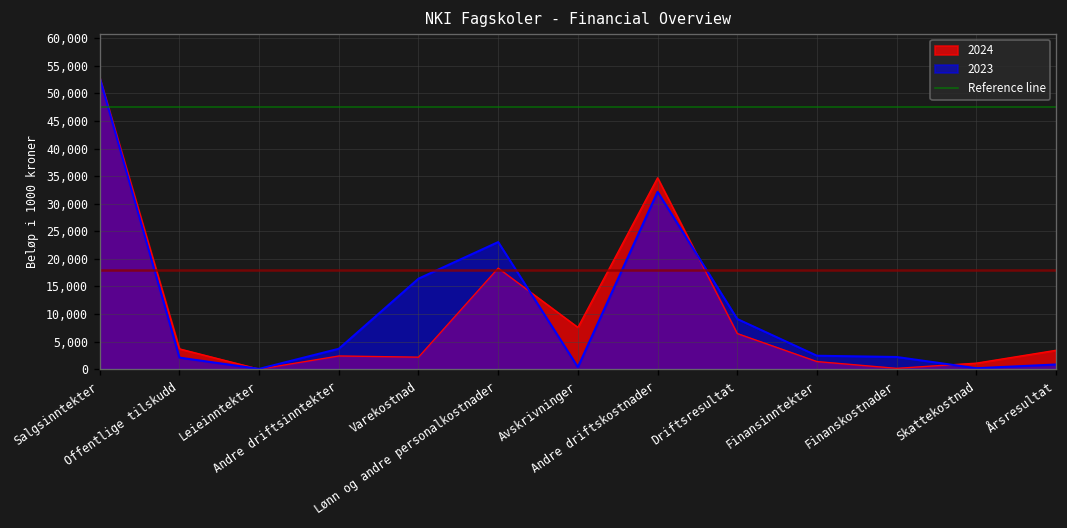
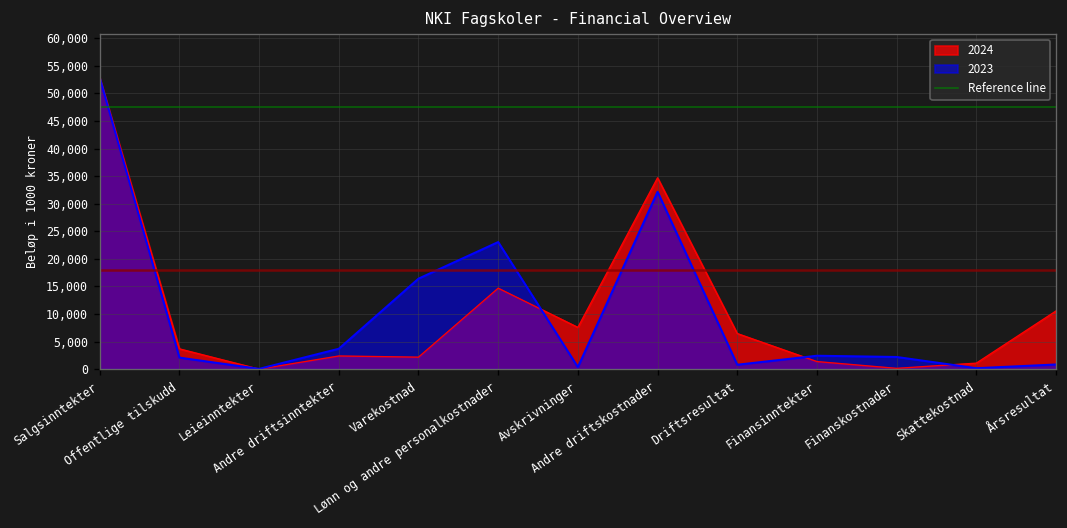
  {
    "2024": {
      "Offentlige tilskudd": "4,000",
      "Andre driftsinntekter": "2,000",
      "Varekostnad": "2,000",
-     "Lønn og andre personalkostnader": "18,000",
+     "Lønn og andre personalkostnader": "15,000",
      "Avskrivninger": "8,000",
      "Andre driftskostnader": "35,000",
      "Driftsresultat": "6,000",
      "Finansinntekter": "1,000",
      "Finanskostnader": "0",
      "Skattekostnad": "1,000",
-     "Årsresultat": "3,000"
+     "Årsresultat": "11,000"
    },
    "2023": {
      "Offentlige tilskudd": "2,000",
      "Andre driftsinntekter": "4,000",
      "Varekostnad": "16,000",
      "Lønn og andre personalkostnader": "23,000",
      "Avskrivninger": "0",
      "Andre driftskostnader": "32,000",
-     "Driftsresultat": "9,000",
+     "Driftsresultat": "1,000",
      "Finansinntekter": "2,000",
      "Finanskostnader": "2,000",
      "Skattekostnad": "0",
      "Årsresultat": "1,000"
    }
  }
